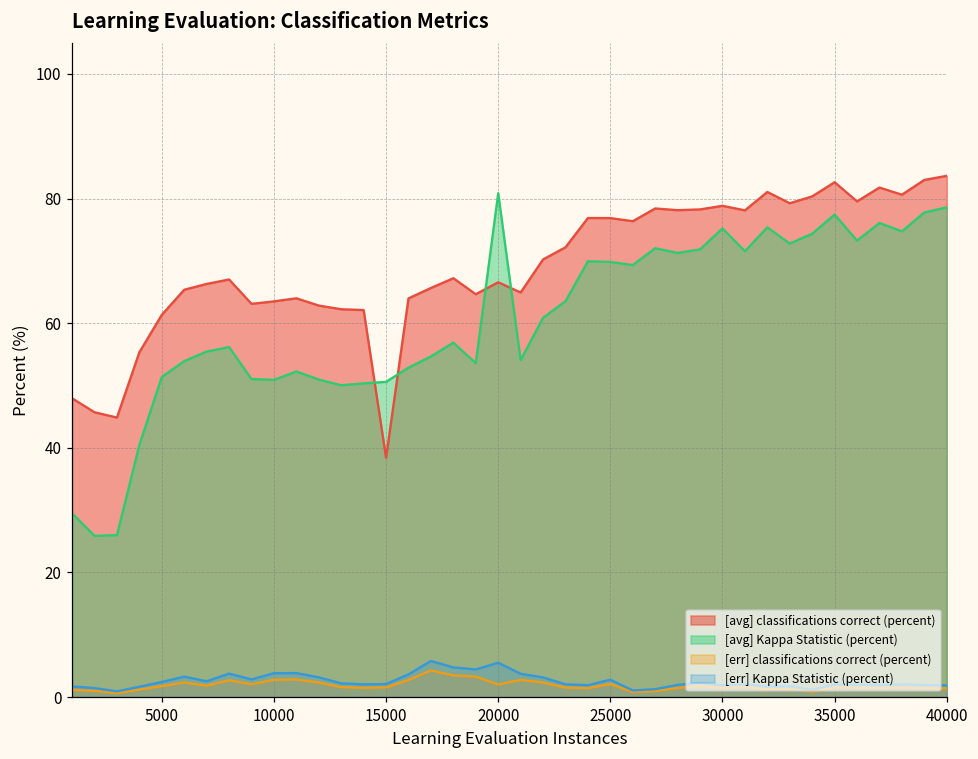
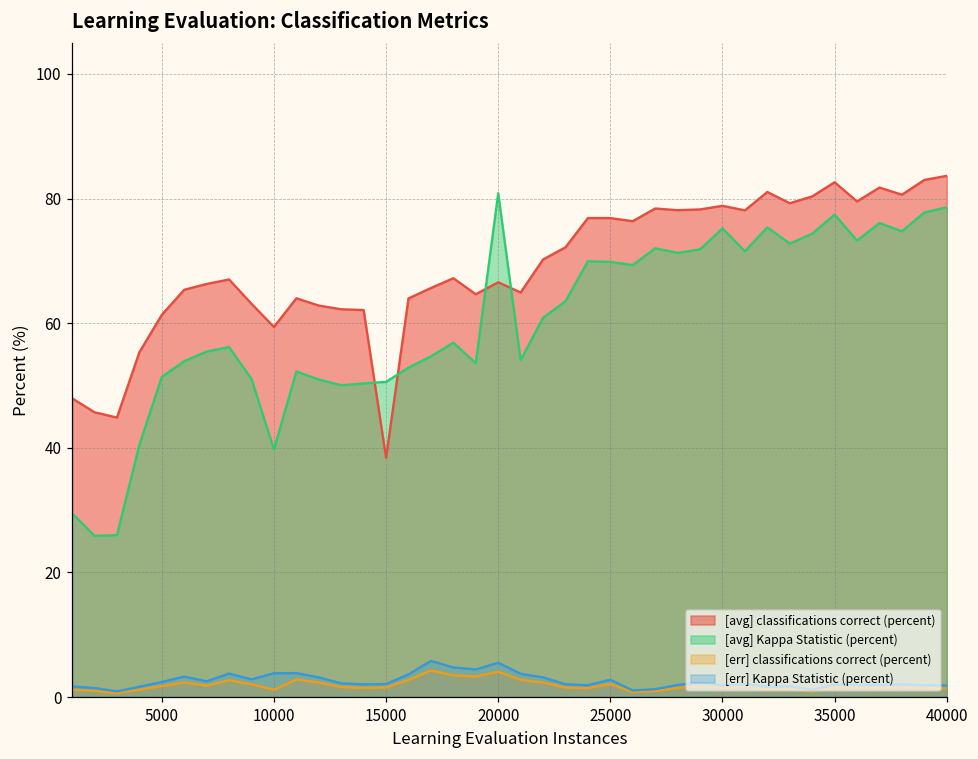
  {
    "[avg] classifications correct (percent)": {
      "5000": 61,
-     "10000": 64,
+     "10000": 59,
      "15000": 38,
      "20000": 67,
      "25000": 77,
      "30000": 79,
      "35000": 83,
      "40000": 84
    },
    "[avg] Kappa Statistic (percent)": {
      "5000": 51,
-     "10000": 51,
+     "10000": 40,
      "15000": 51,
      "20000": 81,
      "25000": 70,
      "30000": 75,
      "35000": 77,
      "40000": 79
    },
    "[err] classifications correct (percent)": {
      "5000": 2,
-     "10000": 3,
+     "10000": 1,
      "15000": 2,
-     "20000": 2,
+     "20000": 4,
      "25000": 2,
      "40000": 1
    },
    "[err] Kappa Statistic (percent)": {
      "5000": 2,
      "10000": 4,
      "15000": 2,
      "20000": 6,
      "25000": 3,
      "40000": 2
    }
  }
